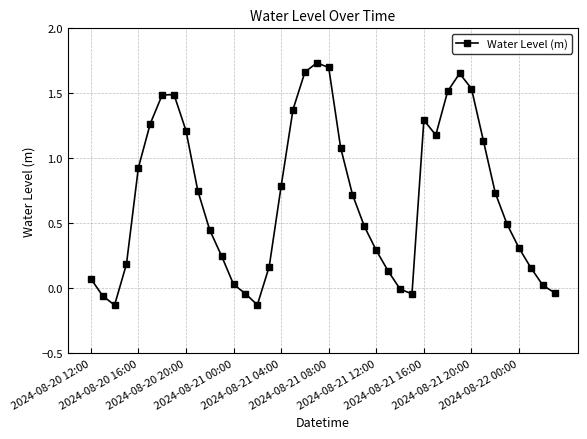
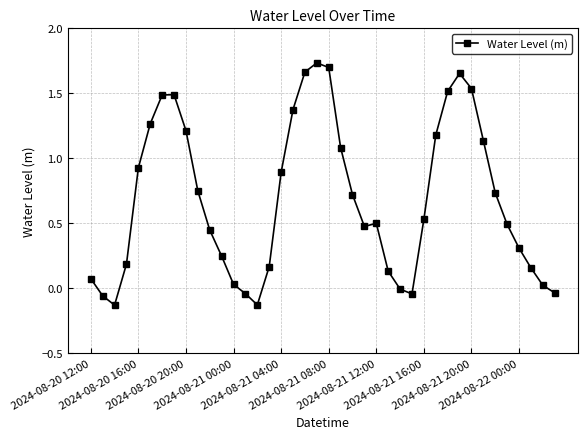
  {
    "2024-08-20 12:00": 0.07,
    "2024-08-20 16:00": 0.93,
    "2024-08-20 20:00": 1.21,
    "2024-08-21 00:00": 0.03,
-   "2024-08-21 04:00": 0.78,
+   "2024-08-21 04:00": 0.89,
    "2024-08-21 08:00": 1.70,
-   "2024-08-21 12:00": 0.29,
-   "2024-08-21 16:00": 1.29,
+   "2024-08-21 12:00": 0.50,
+   "2024-08-21 16:00": 0.53,
    "2024-08-21 20:00": 1.54,
    "2024-08-22 00:00": 0.31
  }
